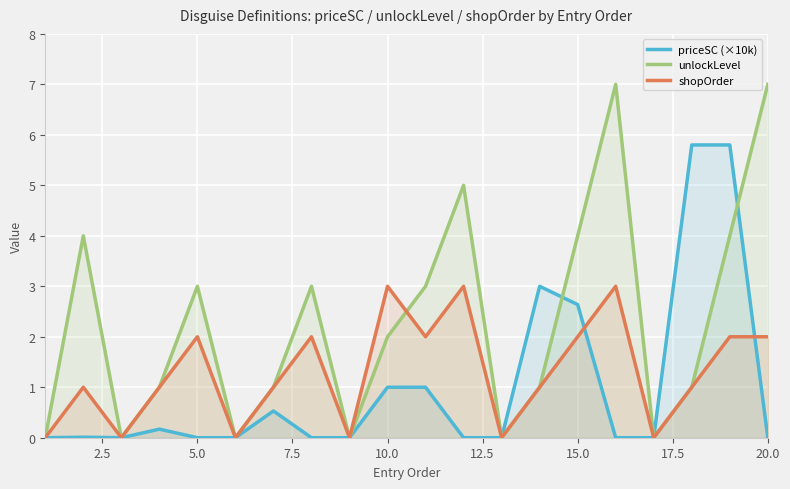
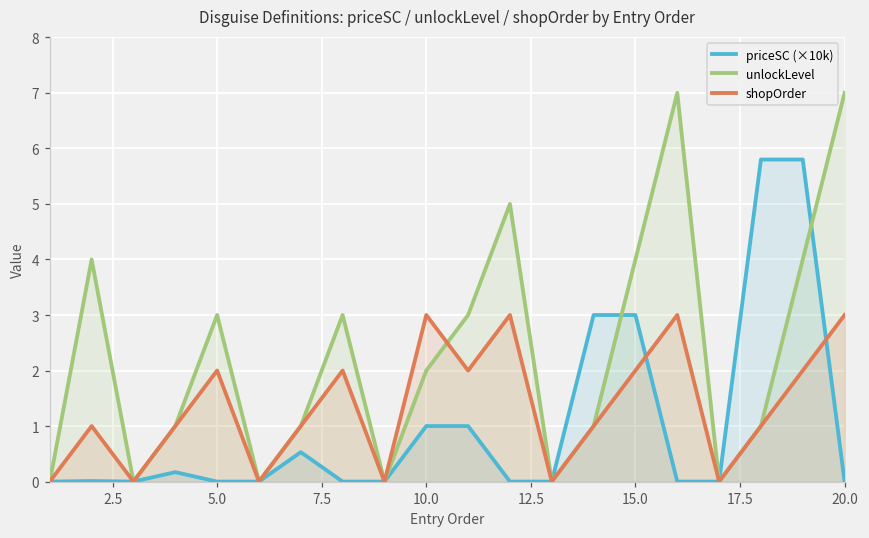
  {
    "priceSC (×10k)": {
      "5.0": 0.0,
      "10.0": 1.0,
-     "15.0": 2.6,
+     "15.0": 3.0,
      "20.0": 0.0
    },
    "unlockLevel": {
      "5.0": 3.0,
      "10.0": 2.0,
      "15.0": 4.0,
      "20.0": 7.0
    },
    "shopOrder": {
      "5.0": 2,
      "10.0": 3,
      "15.0": 2,
-     "20.0": 2
+     "20.0": 3
    }
  }
